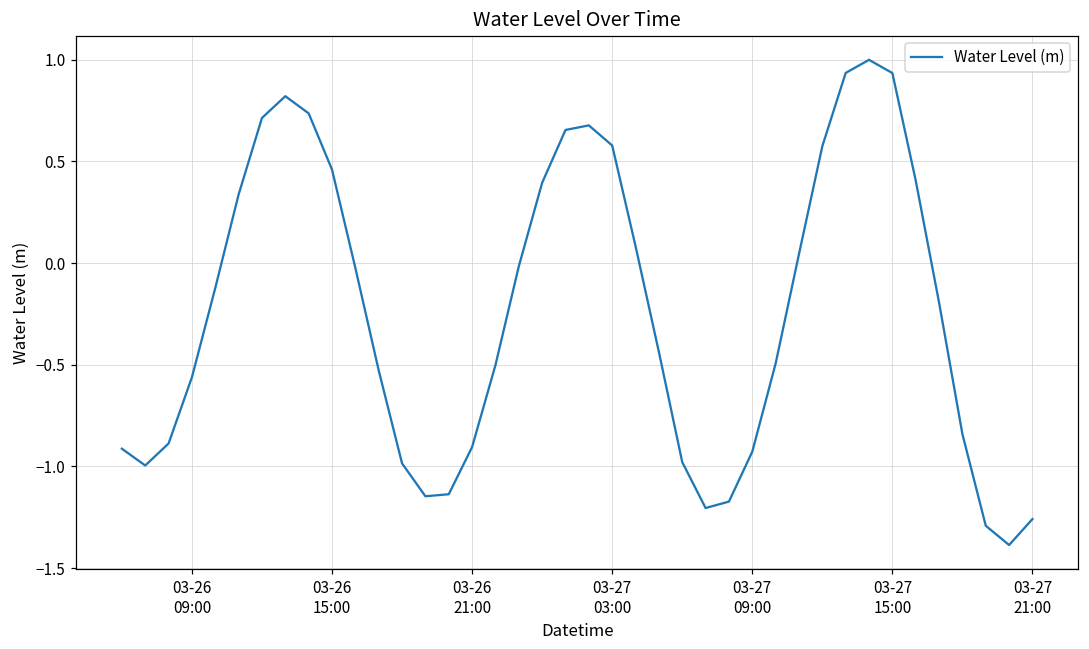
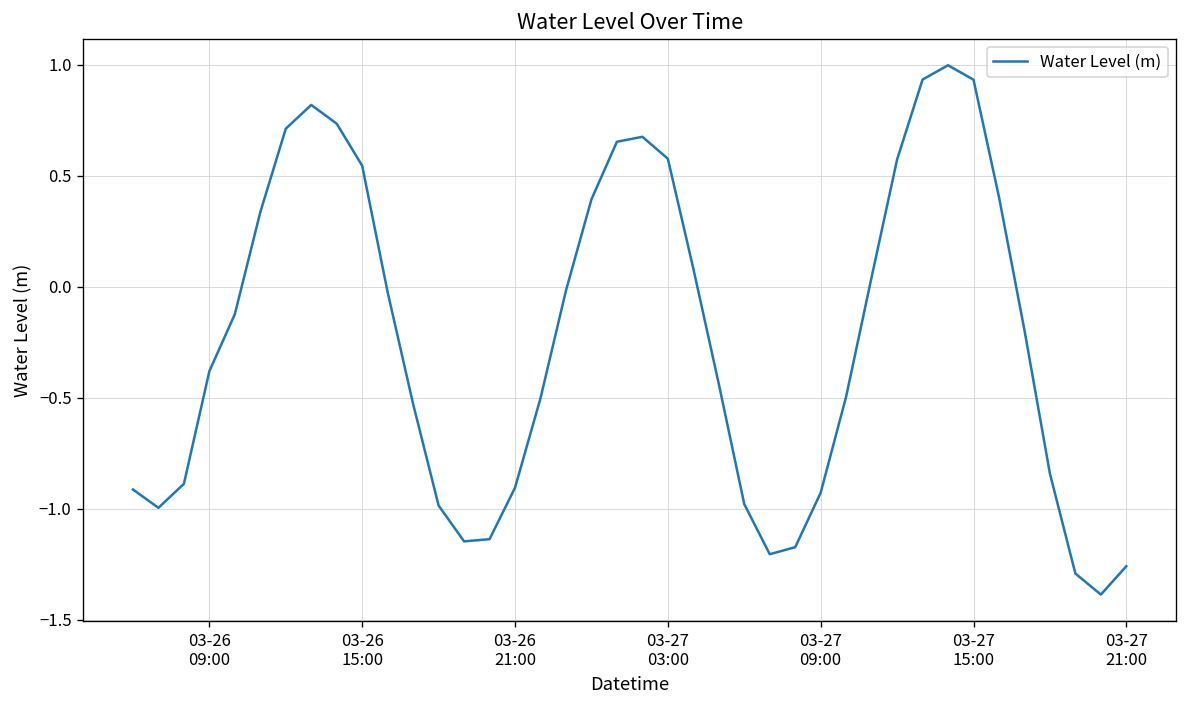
  {
-   "03-26 09:00": -0.56,
-   "03-26 15:00": 0.46,
+   "03-26 09:00": -0.38,
+   "03-26 15:00": 0.55,
    "03-26 21:00": -0.90,
    "03-27 03:00": 0.58,
    "03-27 09:00": -0.93,
    "03-27 15:00": 0.93,
    "03-27 21:00": -1.26
  }
